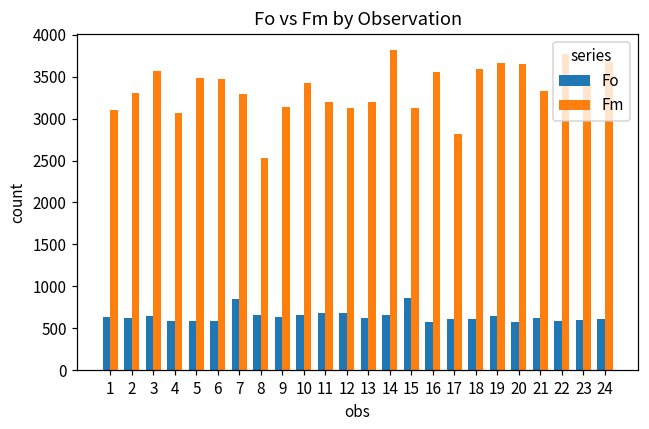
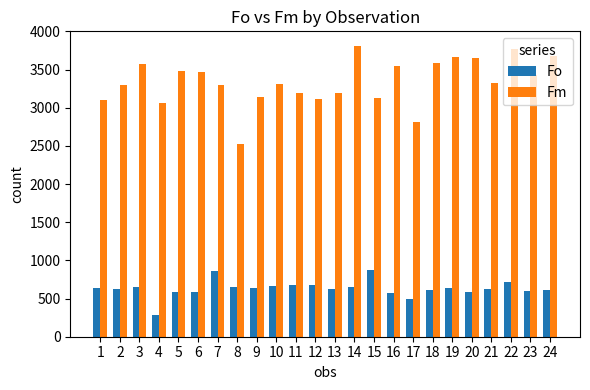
  {
    "Fo": {
      "1": 600,
      "2": 600,
      "3": 600,
-     "4": 600,
+     "4": 300,
      "5": 600,
      "6": 600,
      "7": 900,
      "8": 700,
      "9": 600,
      "10": 700,
      "11": 700,
      "12": 700,
      "13": 600,
      "14": 700,
      "15": 900,
      "16": 600,
-     "17": 600,
+     "17": 500,
      "18": 600,
      "19": 600,
      "20": 600,
      "21": 600,
-     "22": 600,
+     "22": 700,
      "23": 600,
      "24": 600
    },
    "Fm": {
      "1": 3100,
      "2": 3300,
      "3": 3600,
      "4": 3100,
      "5": 3500,
      "6": 3500,
      "7": 3300,
      "8": 2500,
      "9": 3100,
-     "10": 3400,
+     "10": 3300,
      "11": 3200,
      "12": 3100,
      "13": 3200,
      "14": 3800,
      "15": 3100,
      "16": 3600,
      "17": 2800,
      "18": 3600,
      "19": 3700,
      "20": 3600,
      "21": 3300
    }
  }
